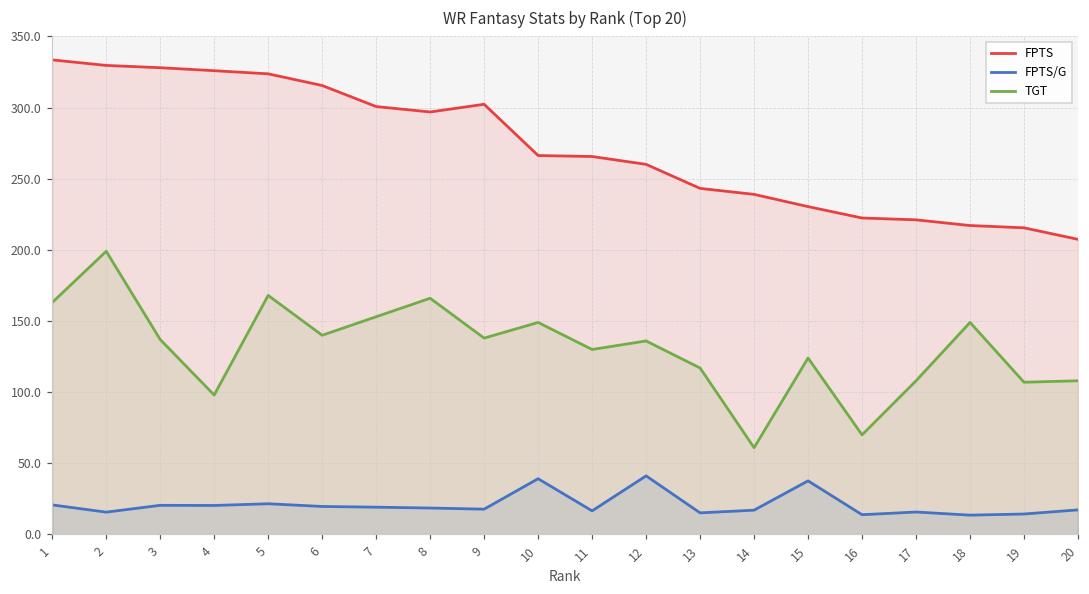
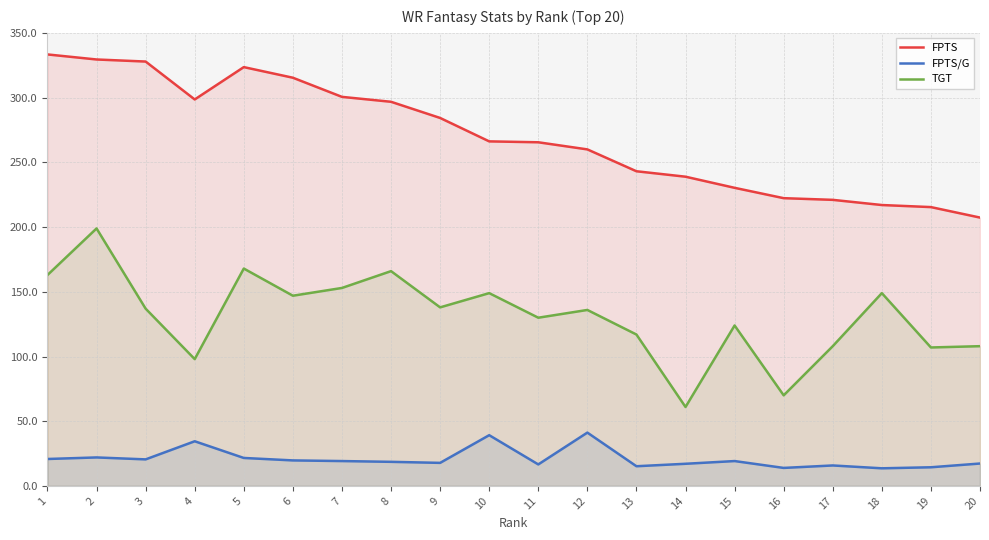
  {
    "FPTS": {
      "1": 334,
      "2": 330,
      "3": 328,
-     "4": 326,
+     "4": 299,
      "5": 324,
      "6": 316,
      "7": 301,
      "8": 297,
-     "9": 302,
+     "9": 284,
      "10": 266,
      "11": 266,
      "12": 260,
      "13": 243,
      "14": 239,
      "15": 230,
      "16": 222,
      "17": 221,
      "18": 217,
      "19": 216,
      "20": 207
    },
    "FPTS/G": {
      "1": 21,
-     "2": 16,
+     "2": 22,
      "3": 21,
-     "4": 20,
+     "4": 35,
      "5": 22,
      "6": 20,
      "7": 19,
      "8": 19,
      "9": 18,
      "10": 39,
      "11": 17,
      "12": 41,
      "13": 15,
      "14": 17,
-     "15": 38,
+     "15": 19,
      "16": 14,
      "17": 16,
      "18": 14,
      "19": 14,
      "20": 17
    },
    "TGT": {
      "1": 163,
      "2": 199,
      "3": 137,
      "4": 98,
      "5": 168,
-     "6": 140,
+     "6": 147,
      "7": 153,
      "8": 166,
      "9": 138,
      "10": 149,
      "11": 130,
      "12": 136,
      "13": 117,
      "14": 61,
      "15": 124,
      "16": 70,
      "17": 108,
      "18": 149,
      "19": 107,
      "20": 108
    }
  }
